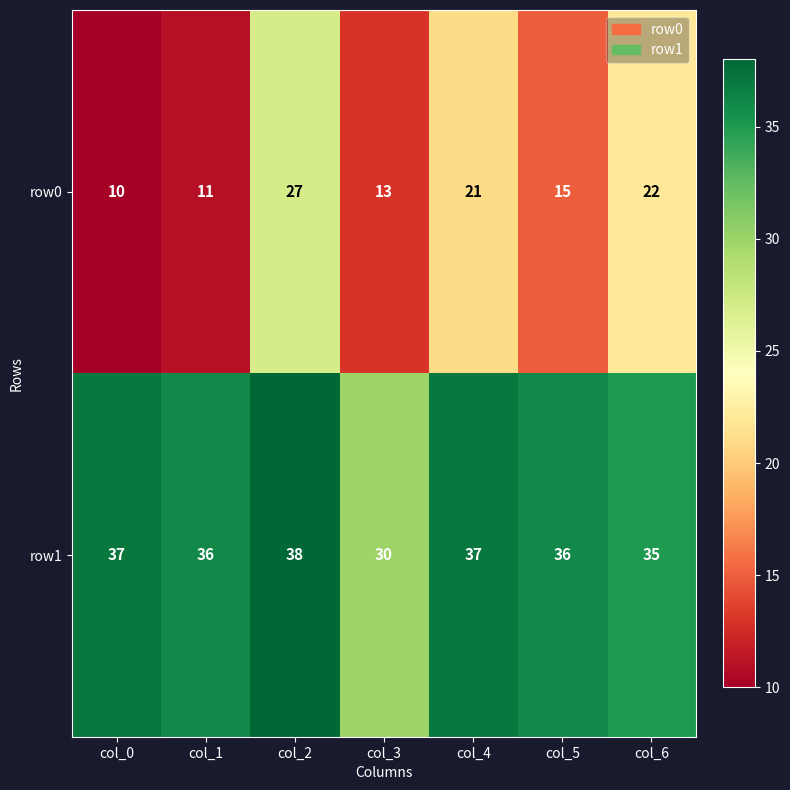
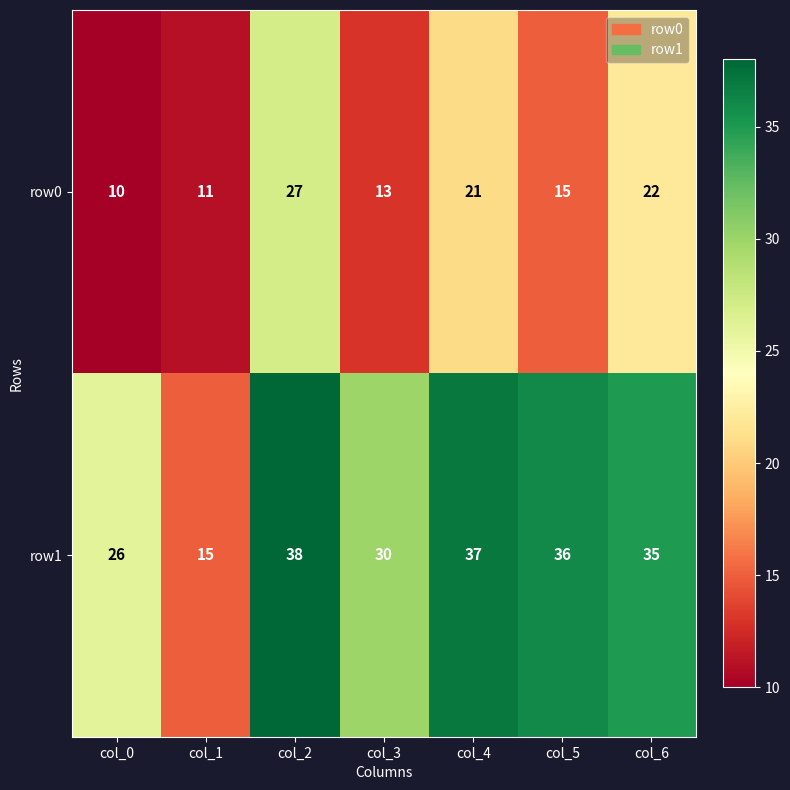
  {
    "row0": {
      "col_0": 10,
      "col_1": 11,
      "col_2": 27,
      "col_3": 13,
      "col_4": 21,
      "col_5": 15,
      "col_6": 22
    },
    "row1": {
-     "col_0": 37,
-     "col_1": 36,
+     "col_0": 26,
+     "col_1": 15,
      "col_2": 38,
      "col_3": 30,
      "col_4": 37,
      "col_5": 36,
      "col_6": 35
    }
  }
